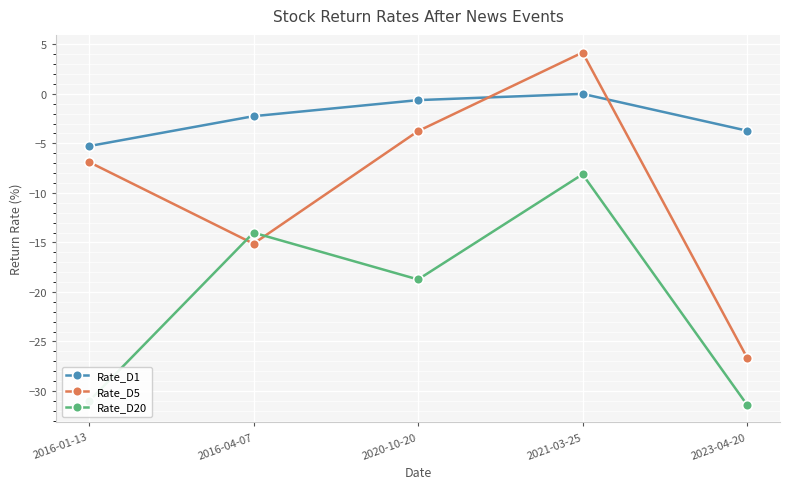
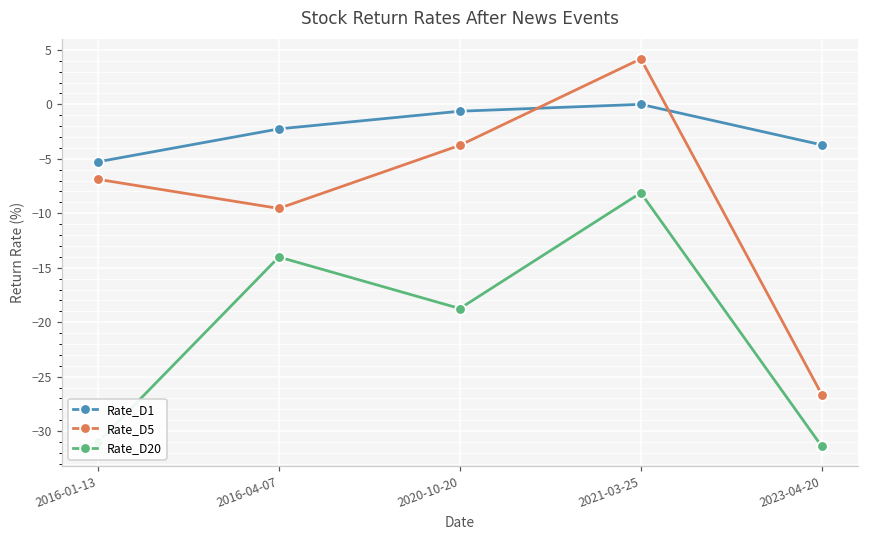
  {
    "Rate_D1": {
      "2016-01-13": -5,
      "2016-04-07": -2,
      "2020-10-20": -1,
      "2021-03-25": 0,
      "2023-04-20": -4
    },
    "Rate_D5": {
      "2016-01-13": -7,
-     "2016-04-07": -15,
+     "2016-04-07": -10,
      "2020-10-20": -4,
      "2021-03-25": 4,
      "2023-04-20": -27
    },
    "Rate_D20": {
      "2016-04-07": -14,
      "2020-10-20": -19,
      "2021-03-25": -8,
      "2023-04-20": -31
    }
  }
